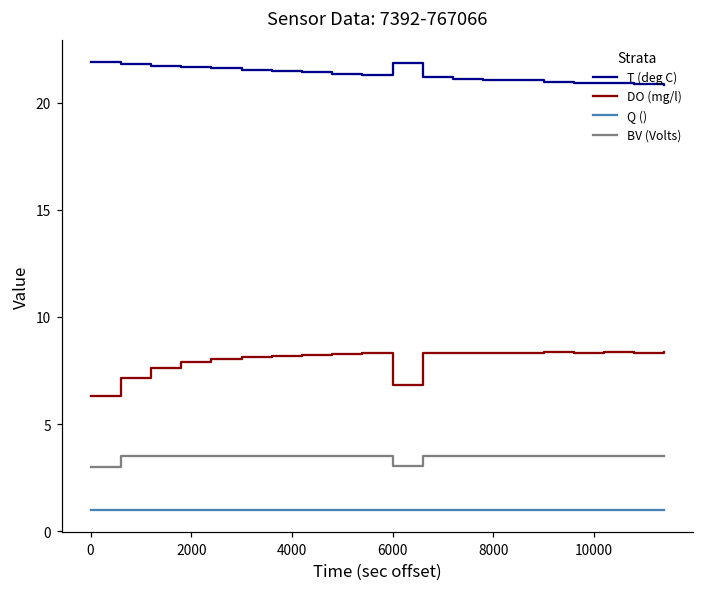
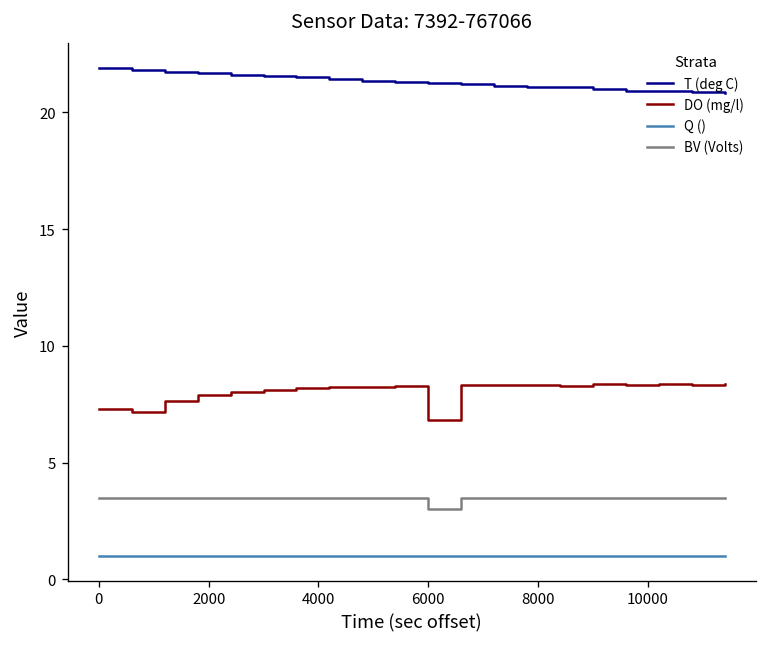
  {
    "T (deg C)": {
      "0": 21.9,
-     "6000": 21.9
+     "6000": 21.3
    },
    "DO (mg/l)": {
-     "0": 6.3,
+     "0": 7.3,
      "6000": 6.8
    },
    "Q ()": {
      "0": 1.0,
      "6000": 1.0
    },
    "BV (Volts)": {
-     "0": 3.0,
+     "0": 3.5,
      "6000": 3.0
    }
  }
